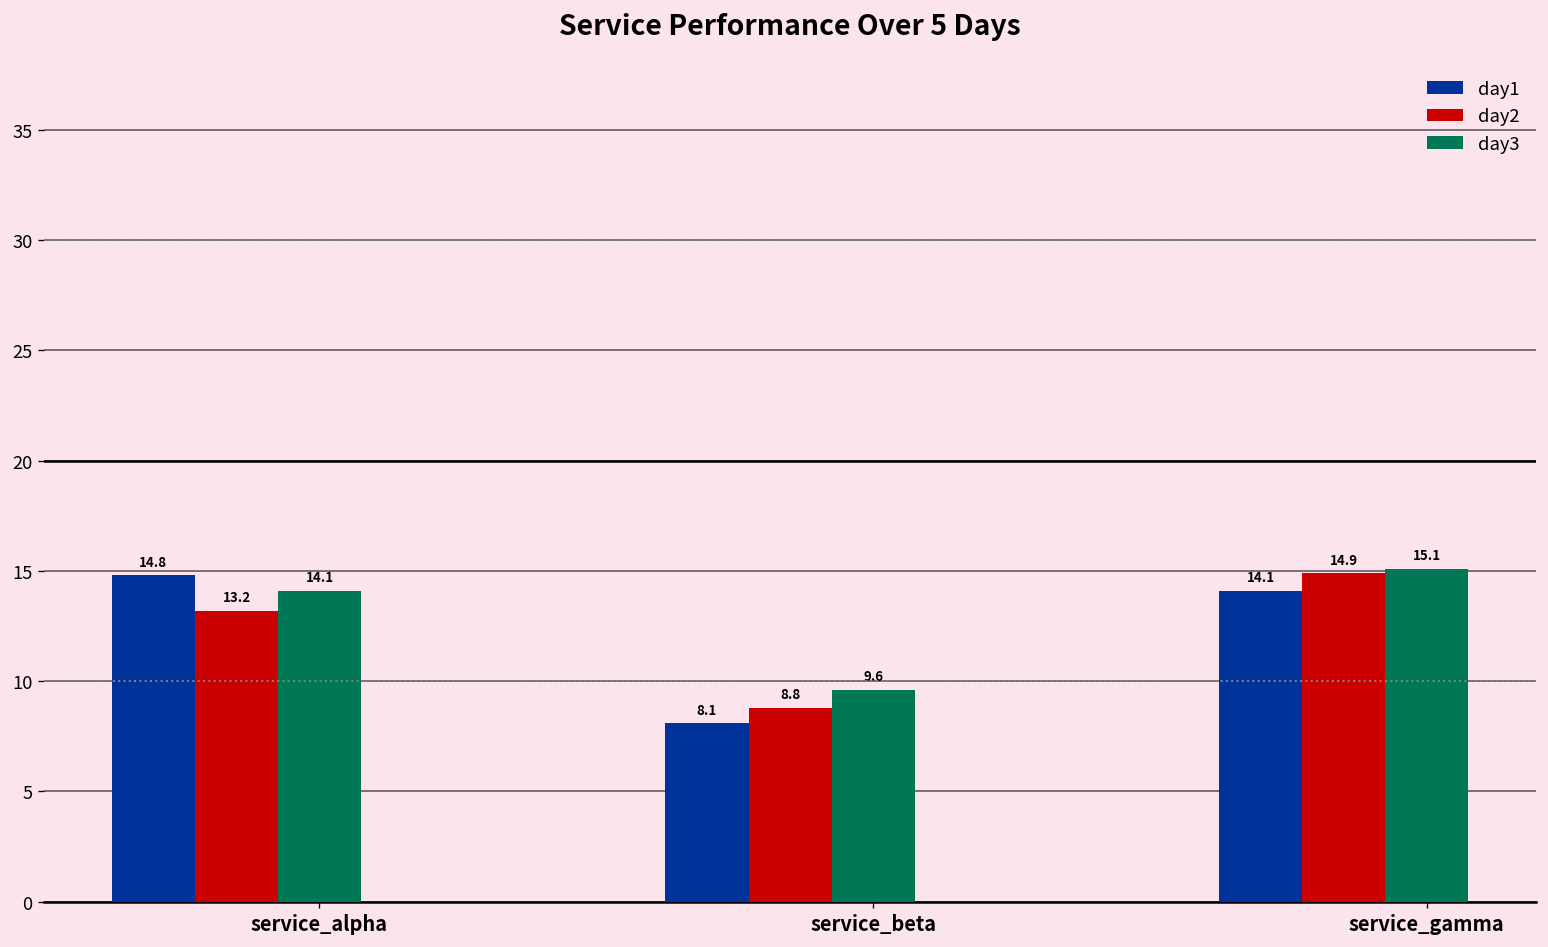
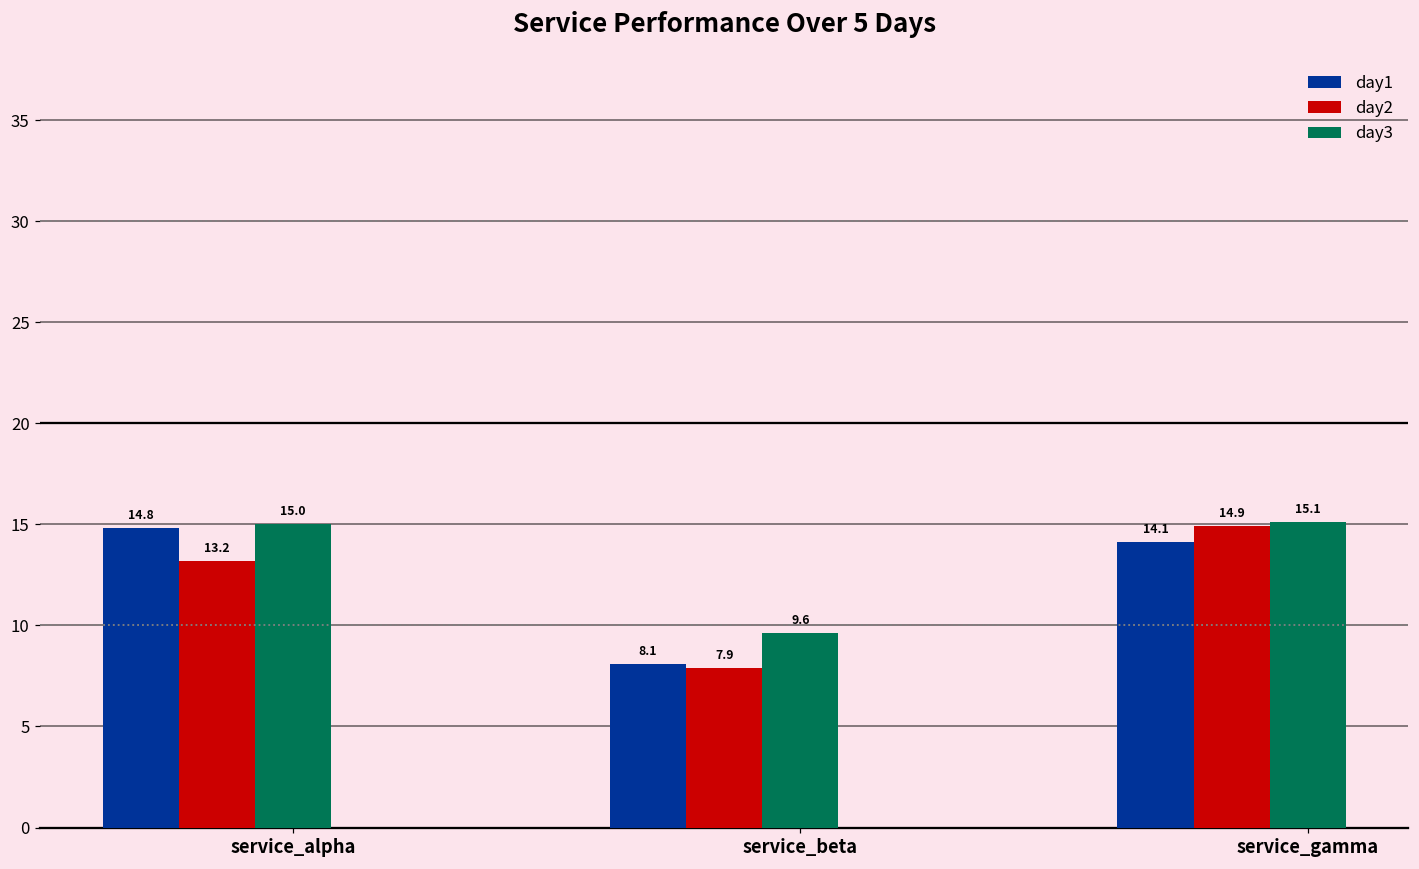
  {
    "day1": {
      "service_alpha": 14.8,
      "service_beta": 8.1,
      "service_gamma": 14.1
    },
    "day2": {
      "service_alpha": 13.2,
-     "service_beta": 8.8,
+     "service_beta": 7.9,
      "service_gamma": 14.9
    },
    "day3": {
-     "service_alpha": 14.1,
+     "service_alpha": 15.0,
      "service_beta": 9.6,
      "service_gamma": 15.1
    }
  }
